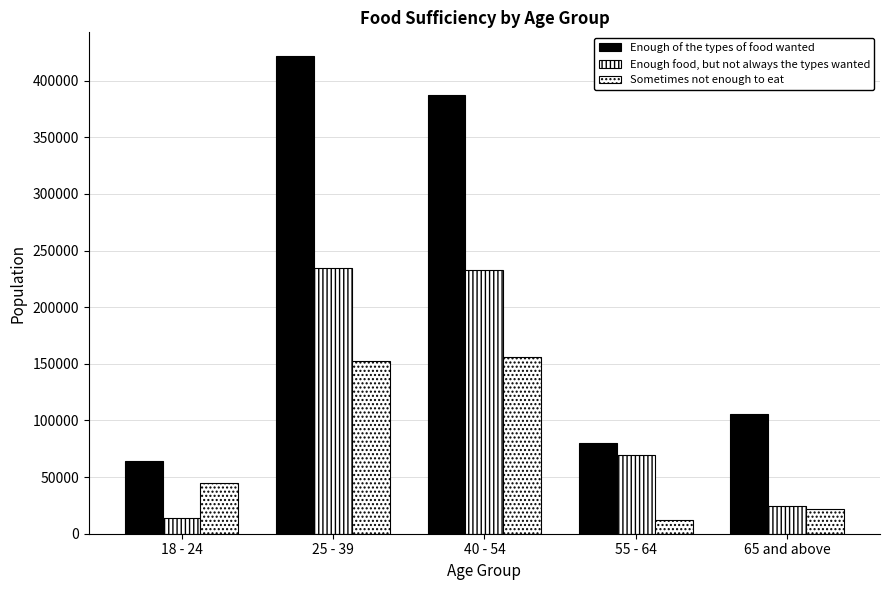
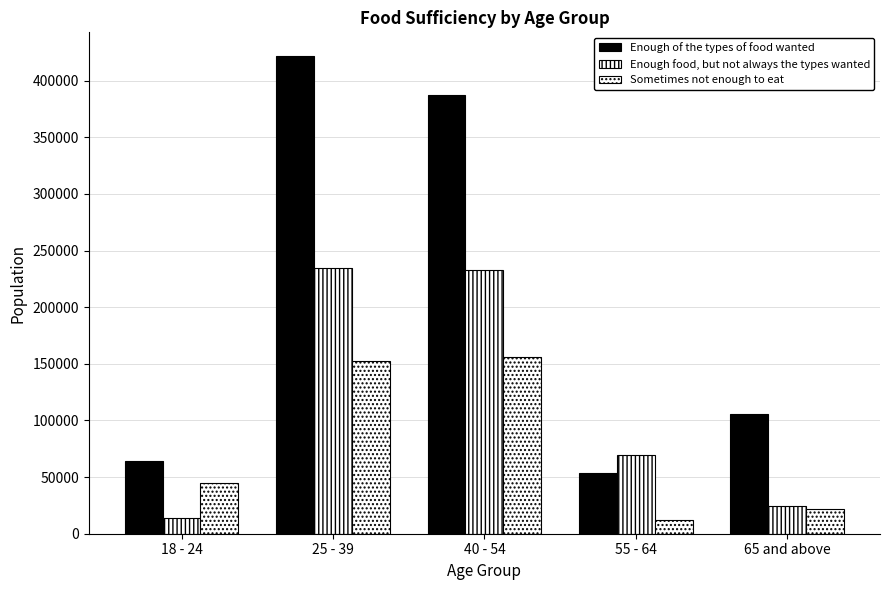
  {
    "Enough of the types of food wanted": {
      "18 - 24": 64000,
      "25 - 39": 422000,
      "40 - 54": 388000,
-     "55 - 64": 80000,
+     "55 - 64": 53000,
      "65 and above": 106000
    }
  }
